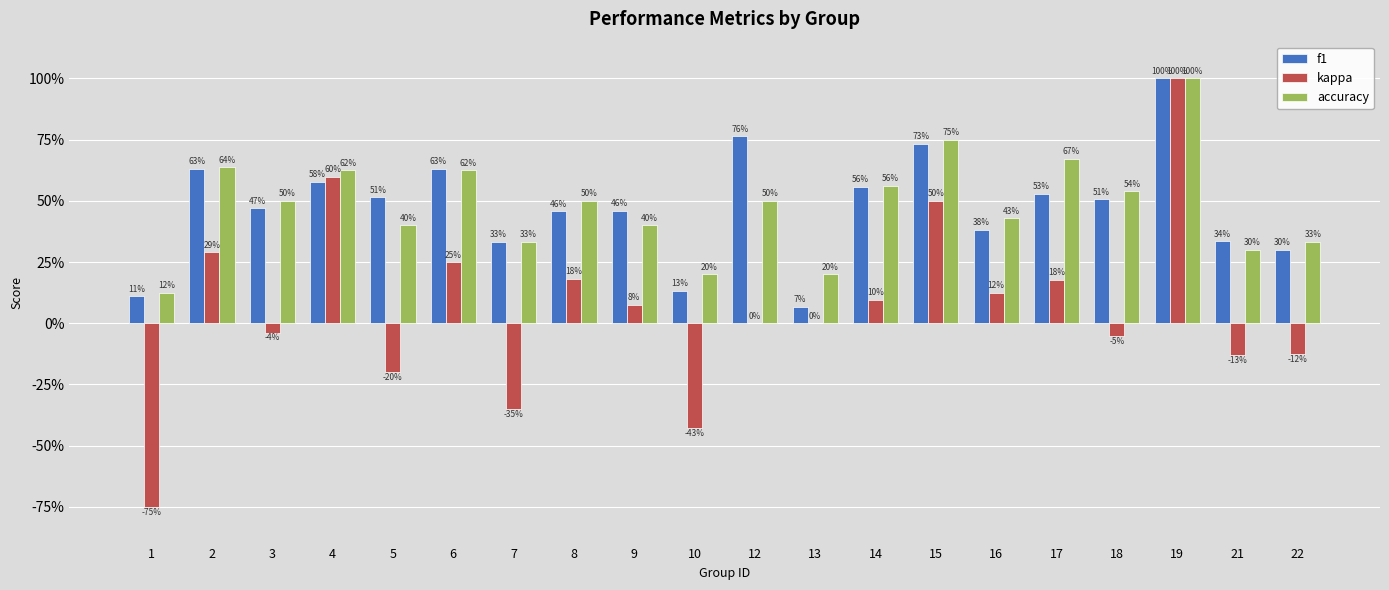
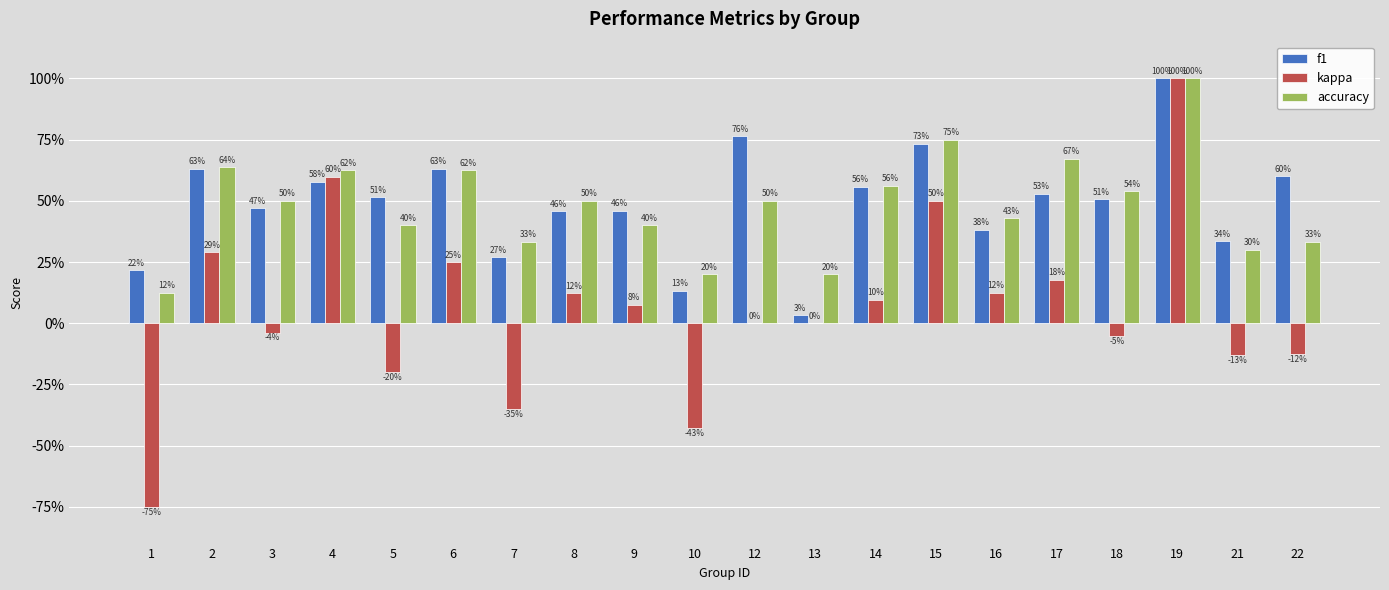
  {
    "f1": {
-     "1": "11%",
+     "1": "22%",
      "2": "63%",
      "3": "47%",
      "4": "58%",
      "5": "51%",
      "6": "63%",
-     "7": "33%",
+     "7": "27%",
      "8": "46%",
      "9": "46%",
      "10": "13%",
      "12": "76%",
-     "13": "7%",
+     "13": "3%",
      "14": "56%",
      "15": "73%",
      "16": "38%",
      "17": "53%",
      "18": "51%",
      "21": "34%",
-     "22": "30%"
+     "22": "60%"
    },
    "kappa": {
      "1": "-75%",
      "2": "29%",
      "3": "-4%",
      "4": "60%",
      "5": "-20%",
      "6": "25%",
      "7": "-35%",
-     "8": "18%",
+     "8": "12%",
      "9": "8%",
      "10": "-43%",
      "12": "0%",
      "13": "0%",
      "14": "10%",
      "15": "50%",
      "16": "12%",
      "17": "18%",
      "18": "-5%",
      "21": "-13%",
      "22": "-12%"
    },
    "accuracy": {
      "1": "12%",
      "2": "64%",
      "3": "50%",
      "4": "62%",
      "5": "40%",
      "6": "62%",
      "7": "33%",
      "8": "50%",
      "9": "40%",
      "10": "20%",
      "12": "50%",
      "13": "20%",
      "14": "56%",
      "15": "75%",
      "16": "43%",
      "17": "67%",
      "18": "54%",
      "21": "30%",
      "22": "33%"
    }
  }
